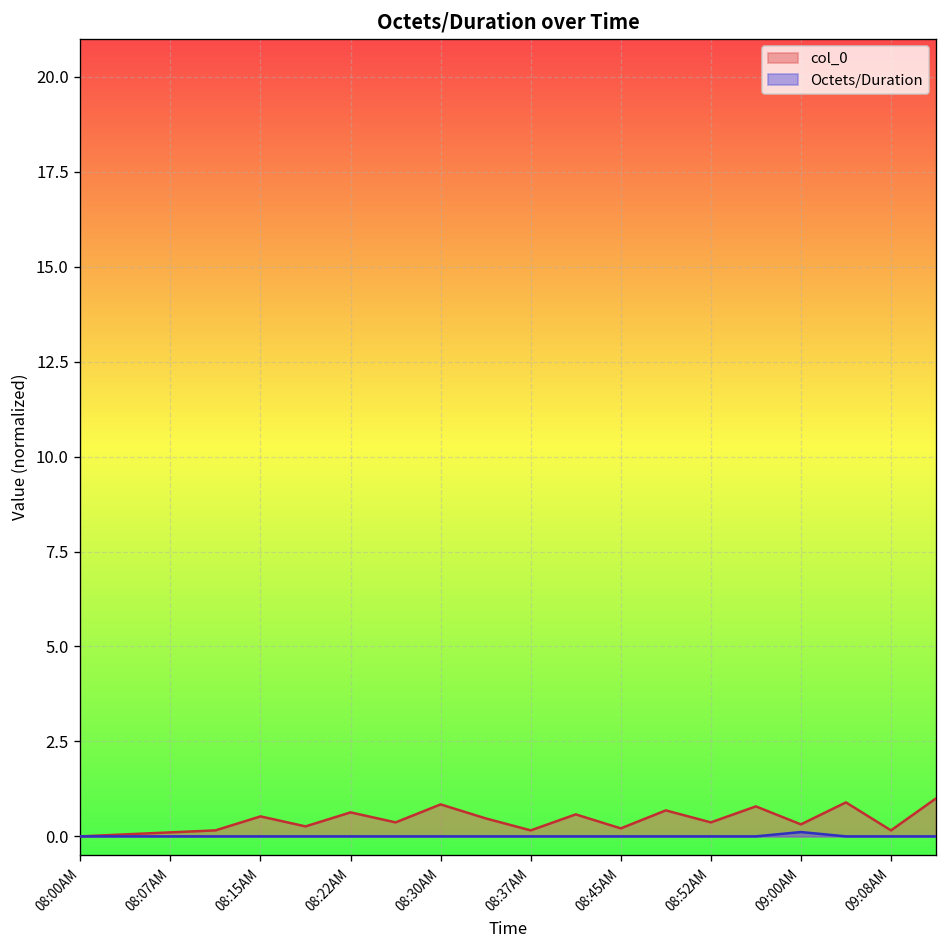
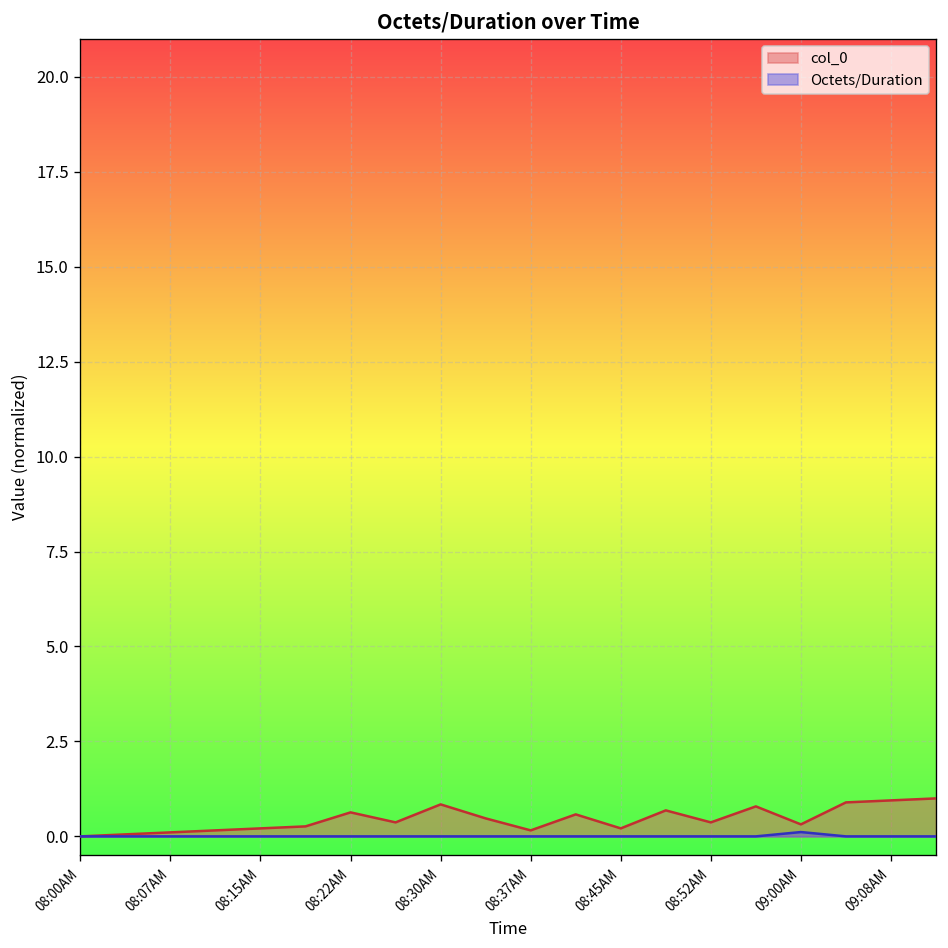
  {
    "col_0": {
      "08:07AM": 0.1,
-     "08:15AM": 0.5,
+     "08:15AM": 0.2,
      "08:22AM": 0.6,
      "08:30AM": 0.8,
      "08:37AM": 0.2,
      "08:45AM": 0.2,
      "08:52AM": 0.4,
      "09:00AM": 0.3,
-     "09:08AM": 0.2
+     "09:08AM": 0.9
    },
    "Octets/Duration": {
      "08:07AM": 0.0,
      "08:15AM": 0.0,
      "08:22AM": 0.0,
      "08:30AM": 0.0,
      "08:37AM": 0.0,
      "08:45AM": 0.0,
      "08:52AM": 0.0,
      "09:00AM": 0.1,
      "09:08AM": 0.0
    }
  }
